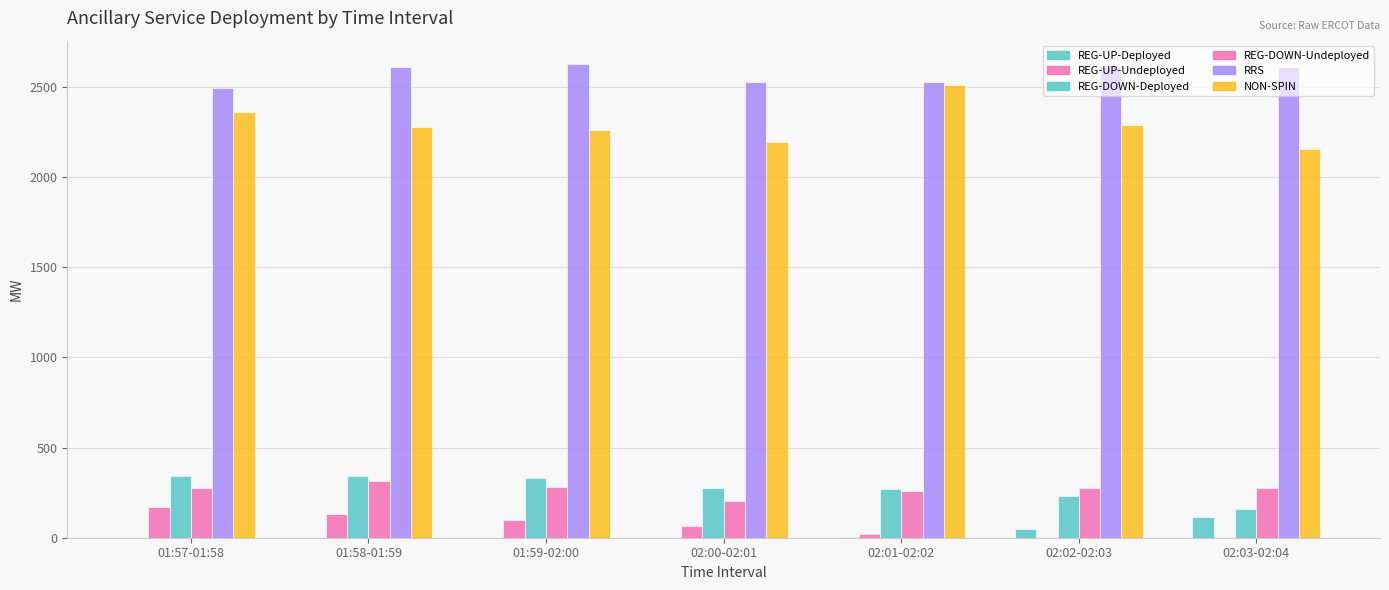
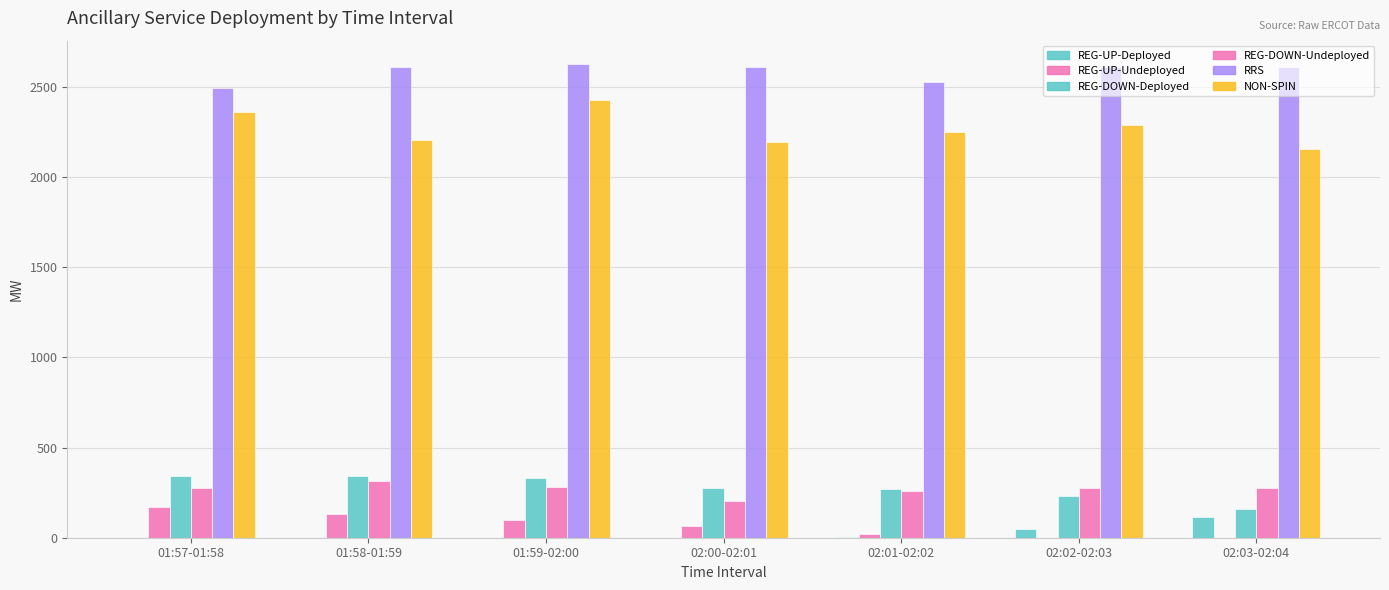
  {
    "RRS": {
      "01:57-01:58": 2490,
      "01:58-01:59": 2610,
      "01:59-02:00": 2630,
-     "02:00-02:01": 2530,
+     "02:00-02:01": 2610,
      "02:01-02:02": 2530
    },
    "NON-SPIN": {
      "01:57-01:58": 2360,
-     "01:58-01:59": 2280,
-     "01:59-02:00": 2260,
+     "01:58-01:59": 2210,
+     "01:59-02:00": 2430,
      "02:00-02:01": 2200,
-     "02:01-02:02": 2510,
+     "02:01-02:02": 2250,
      "02:02-02:03": 2290,
      "02:03-02:04": 2160
    }
  }
